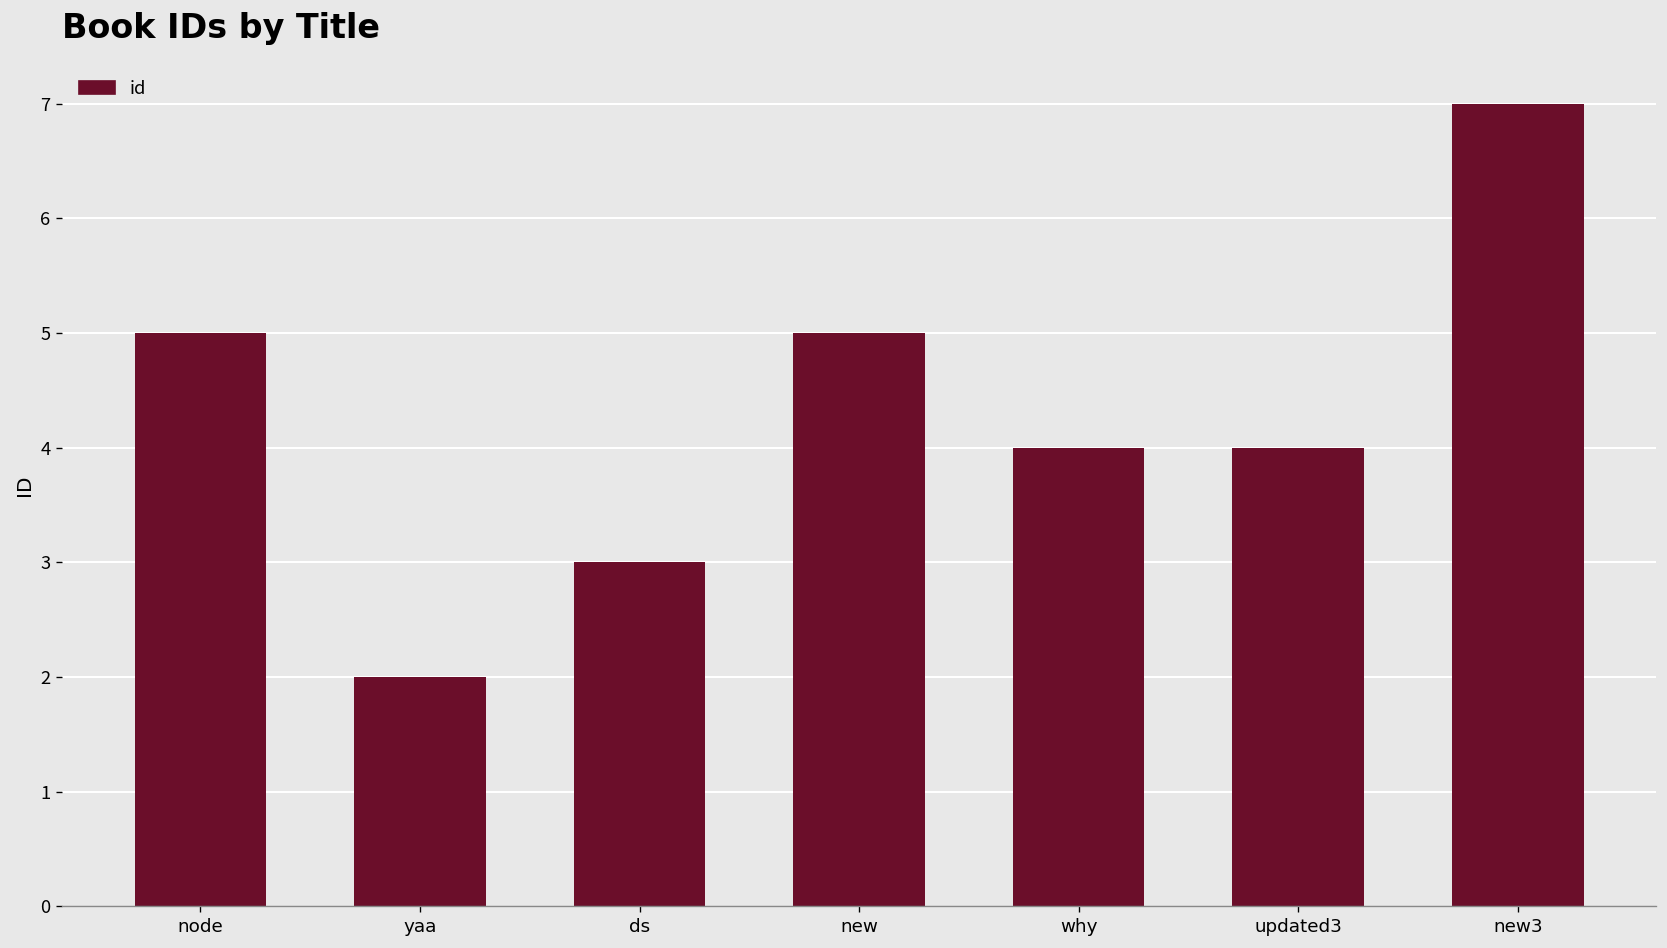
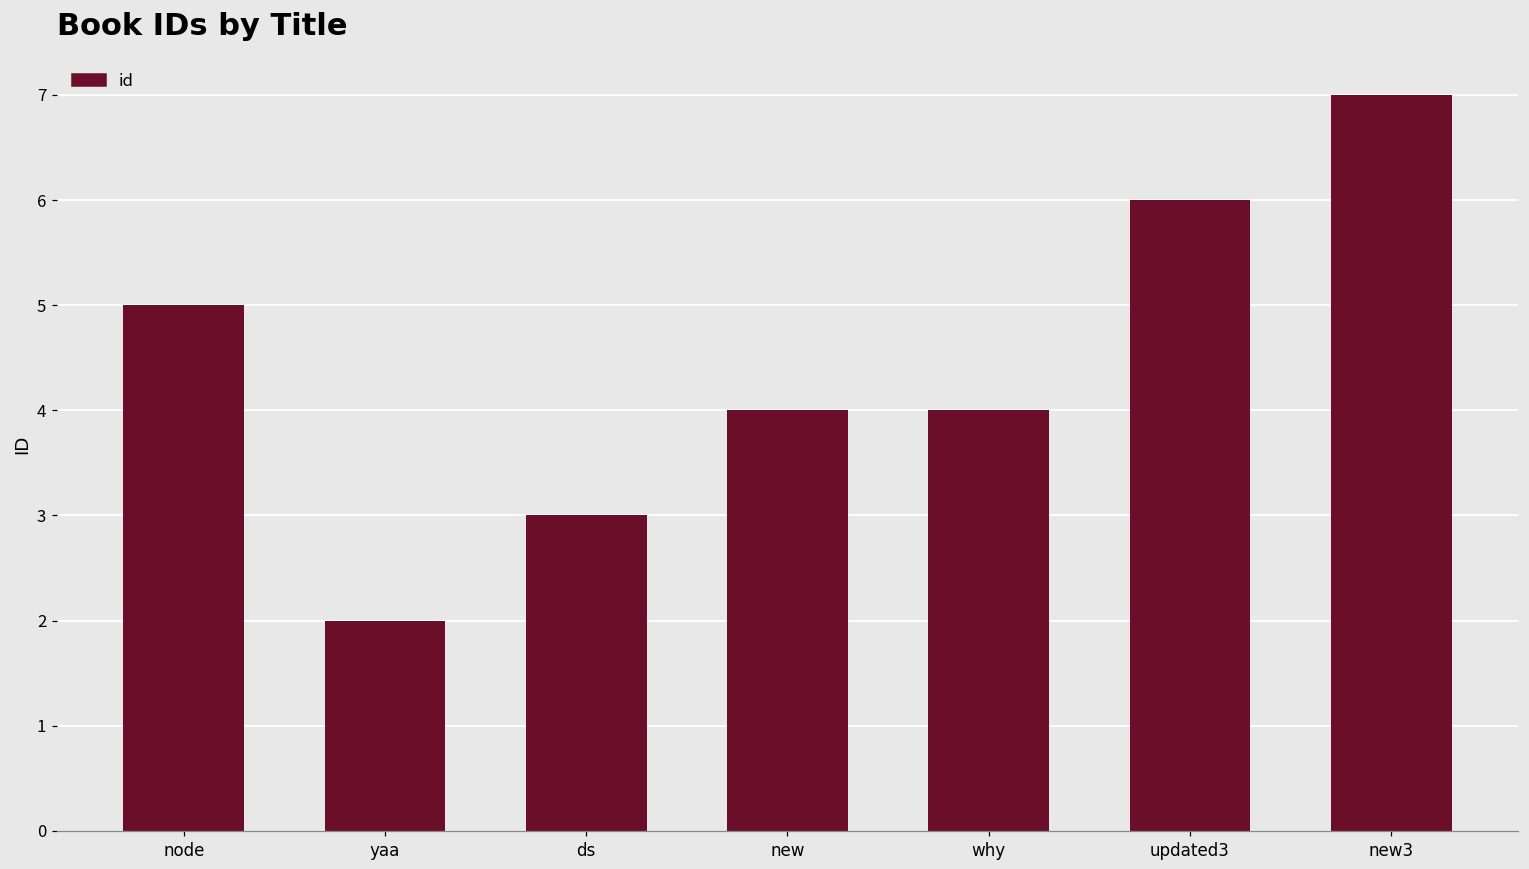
  {
    "node": 5,
    "yaa": 2,
    "ds": 3,
-   "new": 5,
+   "new": 4,
    "why": 4,
-   "updated3": 4,
+   "updated3": 6,
    "new3": 7
  }
